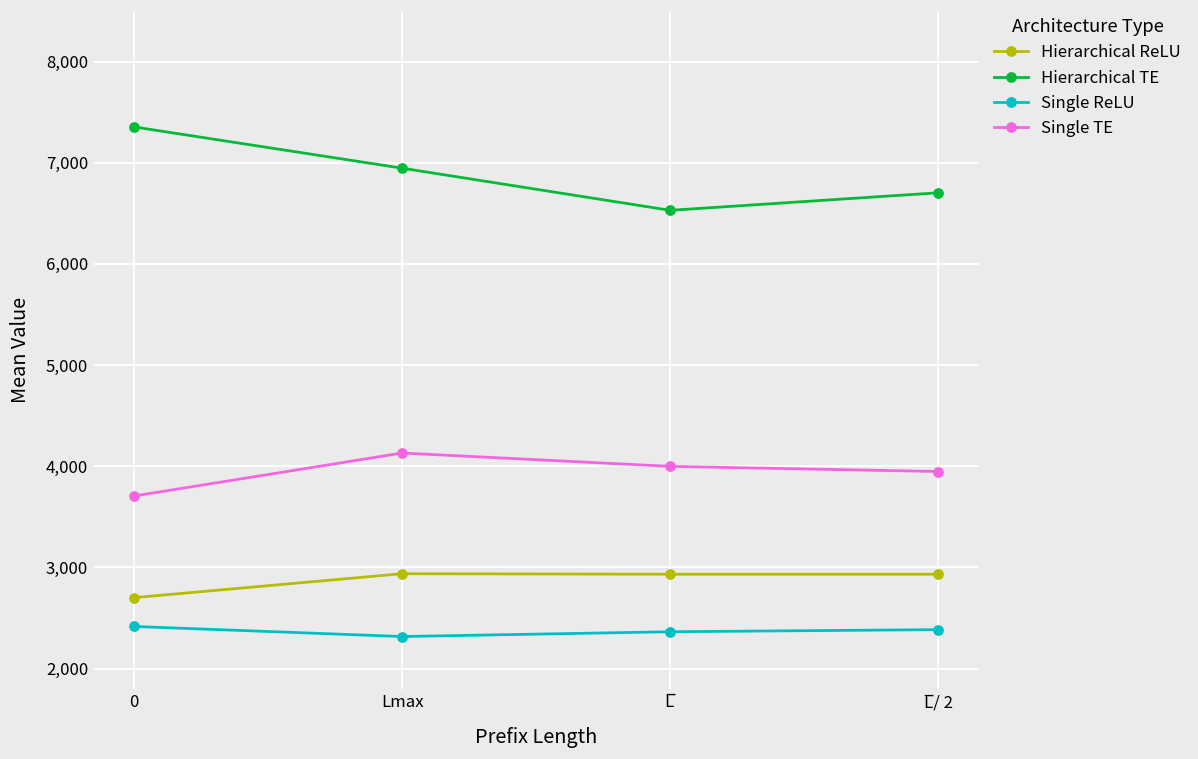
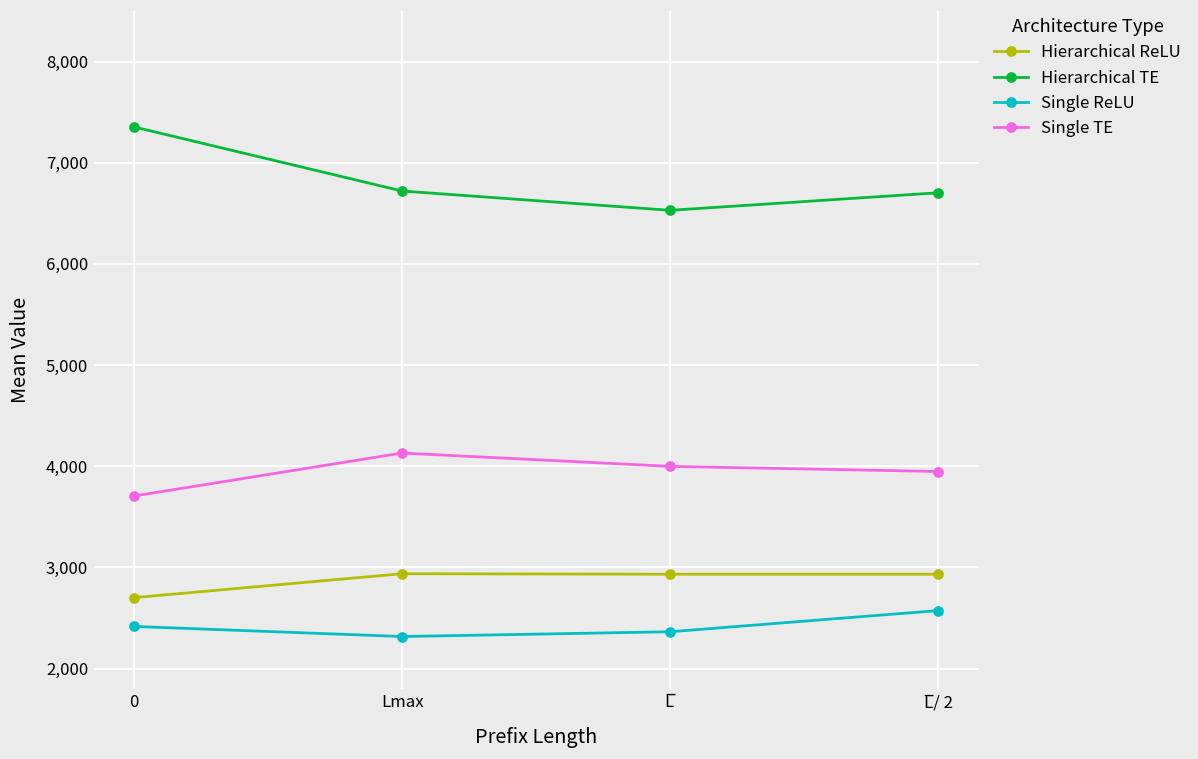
  {
    "Hierarchical ReLU": {
      "0": "2,700",
      "Lmax": "2,900",
      "L̅": "2,900",
      "L̅/ 2": "2,900"
    },
    "Hierarchical TE": {
      "0": "7,400",
-     "Lmax": "6,900",
+     "Lmax": "6,700",
      "L̅": "6,500",
      "L̅/ 2": "6,700"
    },
    "Single ReLU": {
      "0": "2,400",
      "Lmax": "2,300",
      "L̅": "2,400",
-     "L̅/ 2": "2,400"
+     "L̅/ 2": "2,600"
    },
    "Single TE": {
      "0": "3,700",
      "Lmax": "4,100",
      "L̅": "4,000",
      "L̅/ 2": "3,900"
    }
  }
